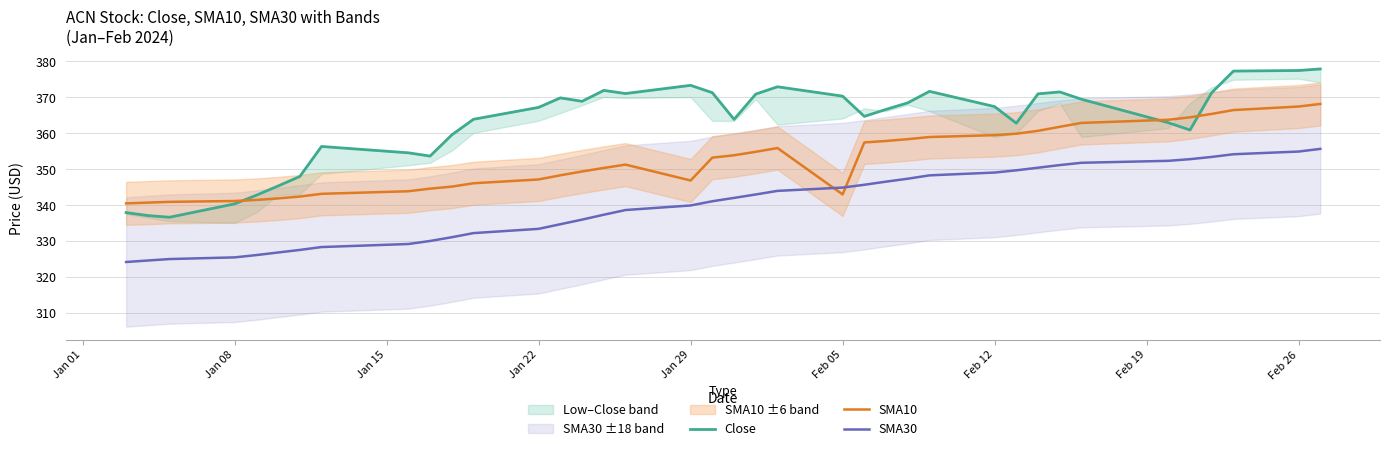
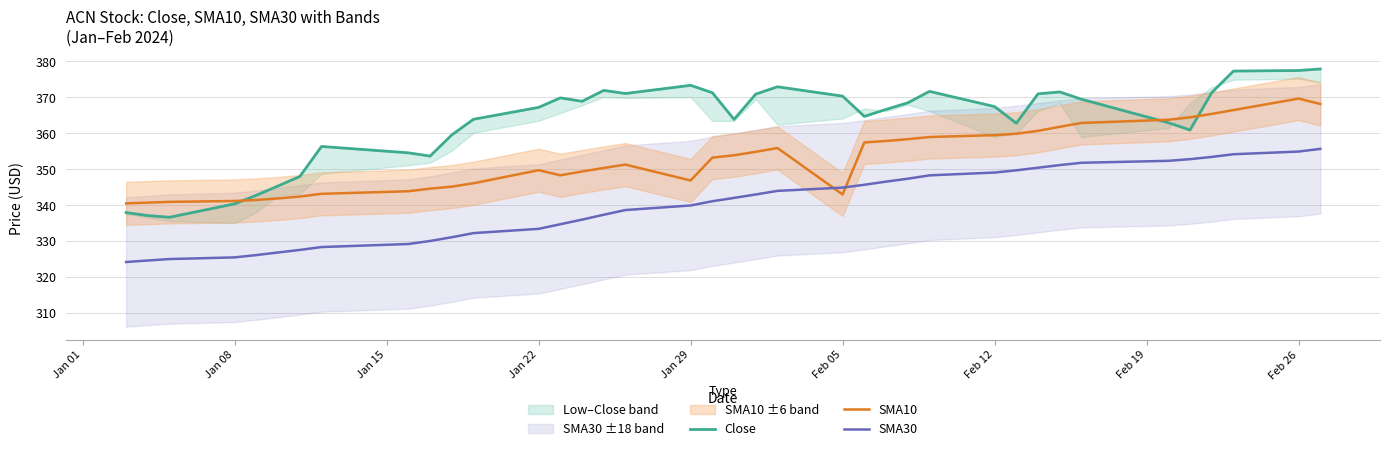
  {
    "SMA10": {
      "Jan 08": 341,
-     "Jan 22": 347,
+     "Jan 22": 350,
      "Jan 29": 347,
      "Feb 05": 343,
      "Feb 12": 359,
-     "Feb 26": 367
+     "Feb 26": 370
    }
  }
